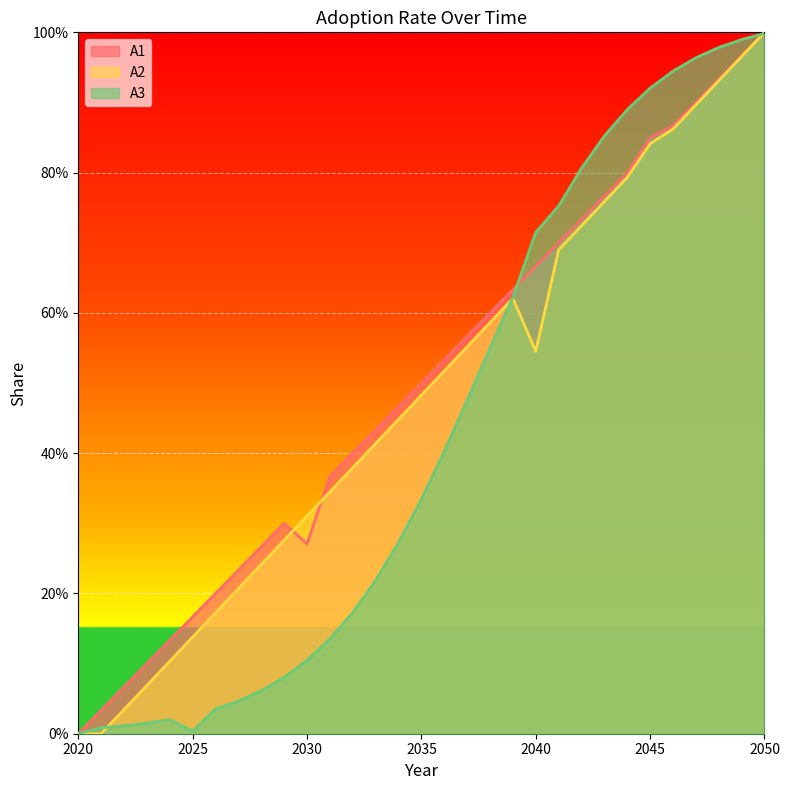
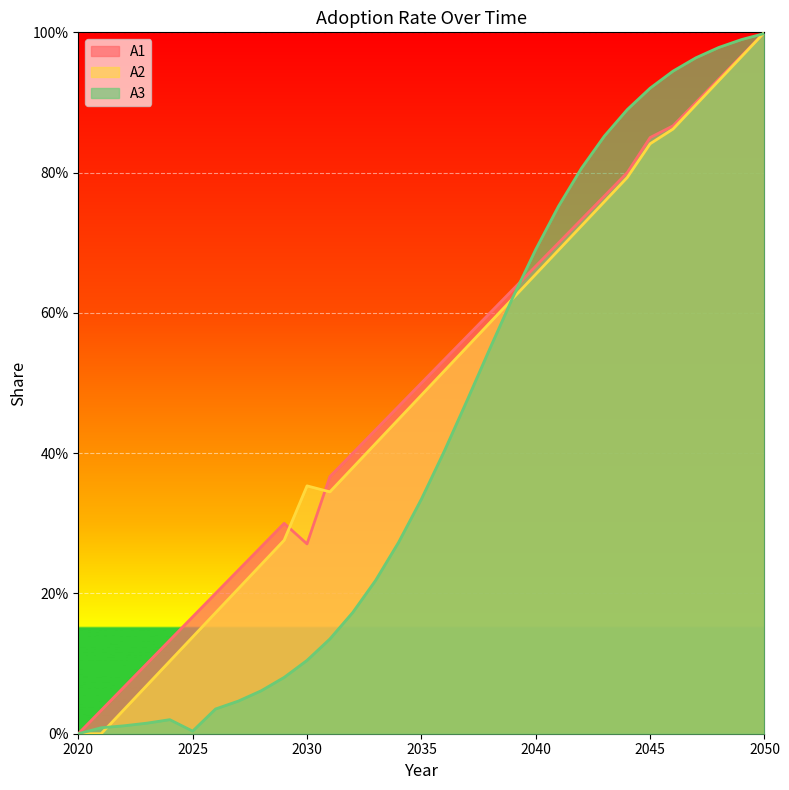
  {
    "A1": {
      "2025": "17%",
      "2030": "27%",
      "2035": "50%",
      "2040": "67%",
      "2045": "85%"
    },
    "A2": {
      "2025": "14%",
-     "2030": "31%",
+     "2030": "35%",
      "2035": "48%",
-     "2040": "55%",
+     "2040": "66%",
      "2045": "84%"
    },
    "A3": {
      "2025": "0%",
      "2030": "10%",
      "2035": "33%",
-     "2040": "71%",
+     "2040": "69%",
      "2045": "92%"
    }
  }
